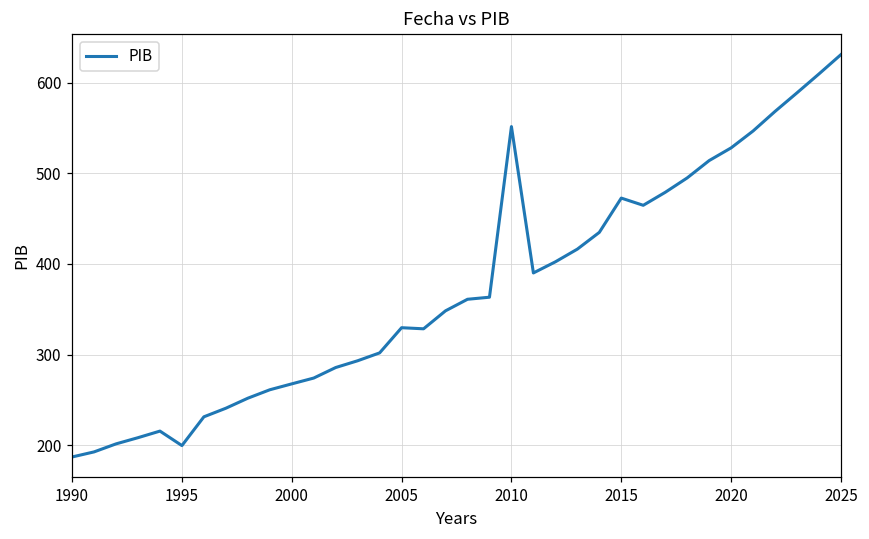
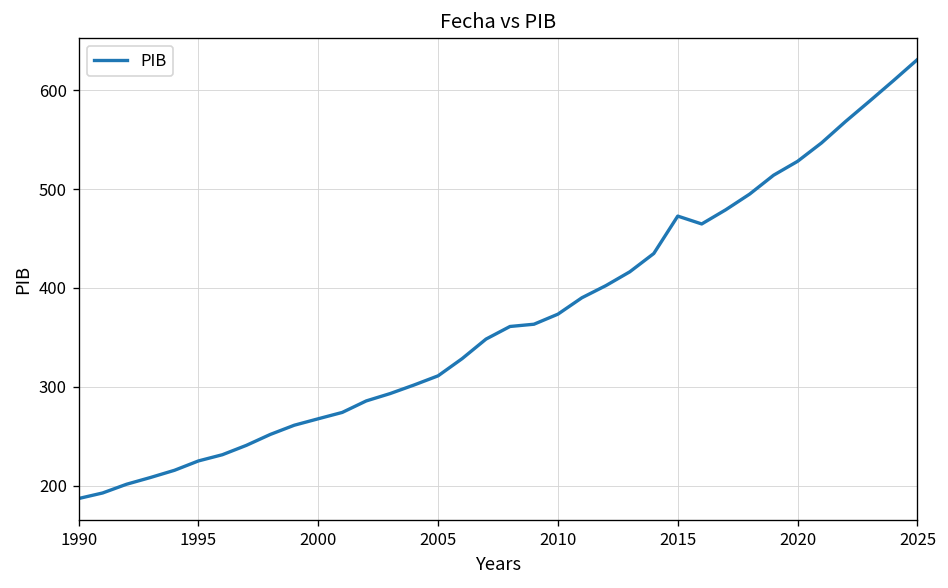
  {
    "1990": 190,
-   "1995": 200,
+   "1995": 220,
    "2000": 270,
-   "2005": 330,
-   "2010": 550,
+   "2005": 310,
+   "2010": 370,
    "2015": 470,
    "2020": 530,
    "2025": 630
  }
